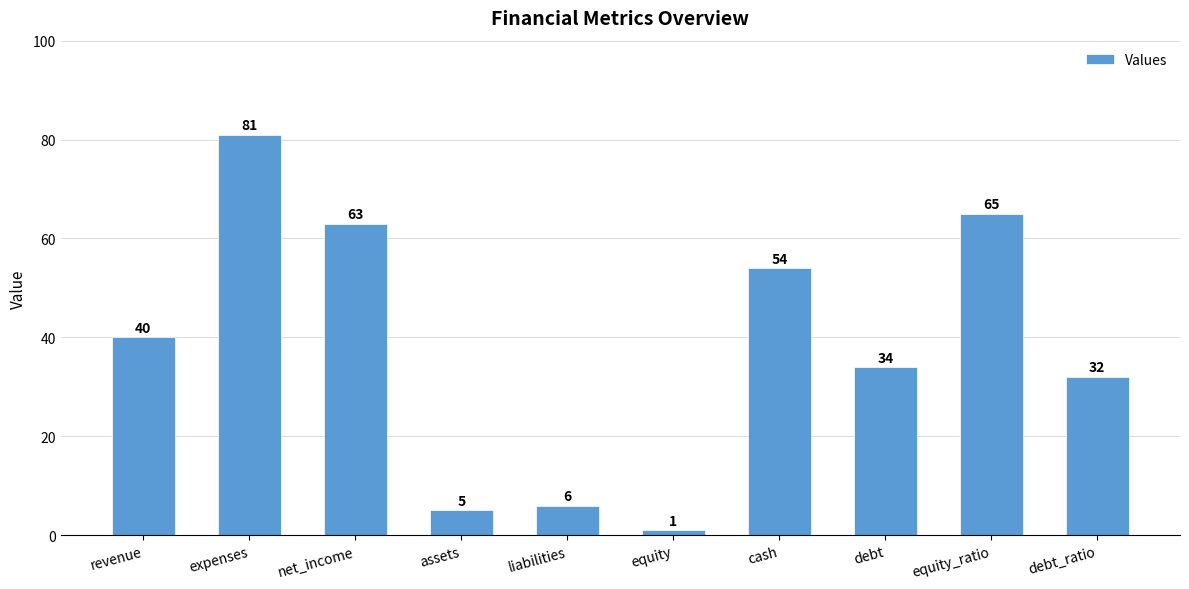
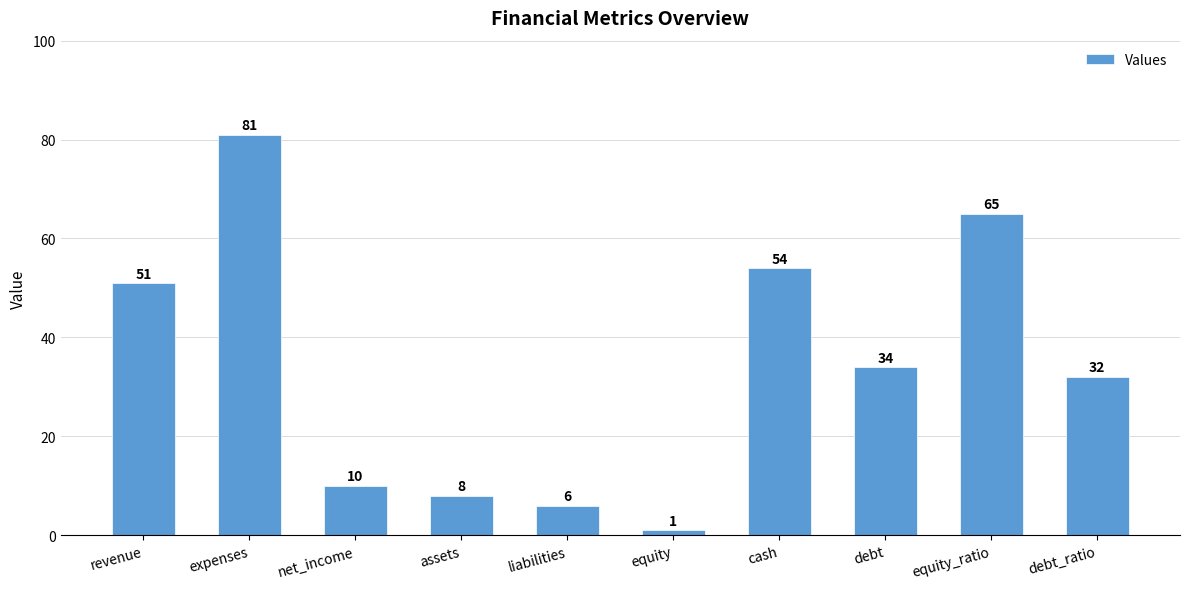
  {
-   "revenue": 40,
+   "revenue": 51,
    "expenses": 81,
-   "net_income": 63,
-   "assets": 5,
+   "net_income": 10,
+   "assets": 8,
    "liabilities": 6,
    "equity": 1,
    "cash": 54,
    "debt": 34,
    "equity_ratio": 65,
    "debt_ratio": 32
  }
